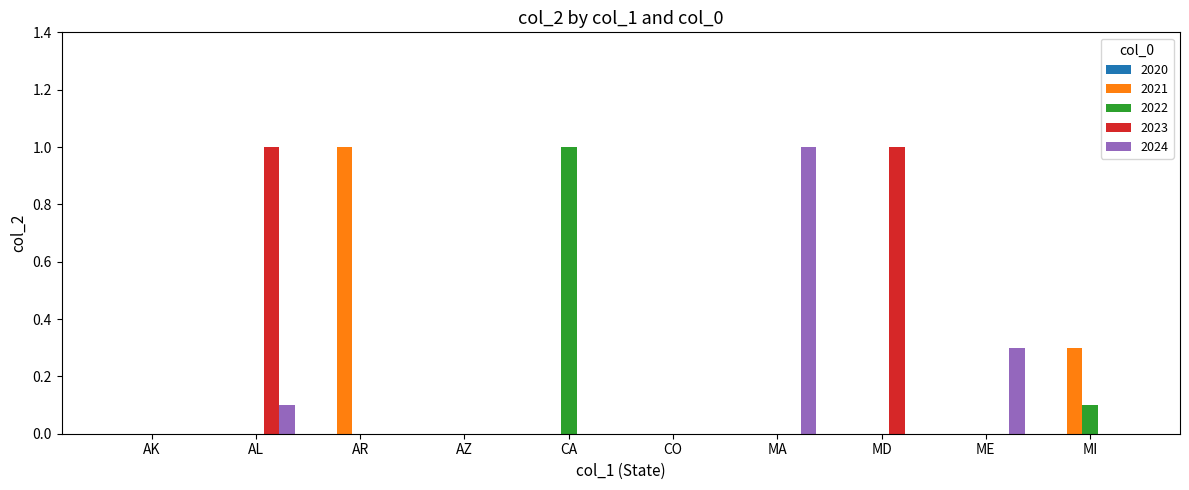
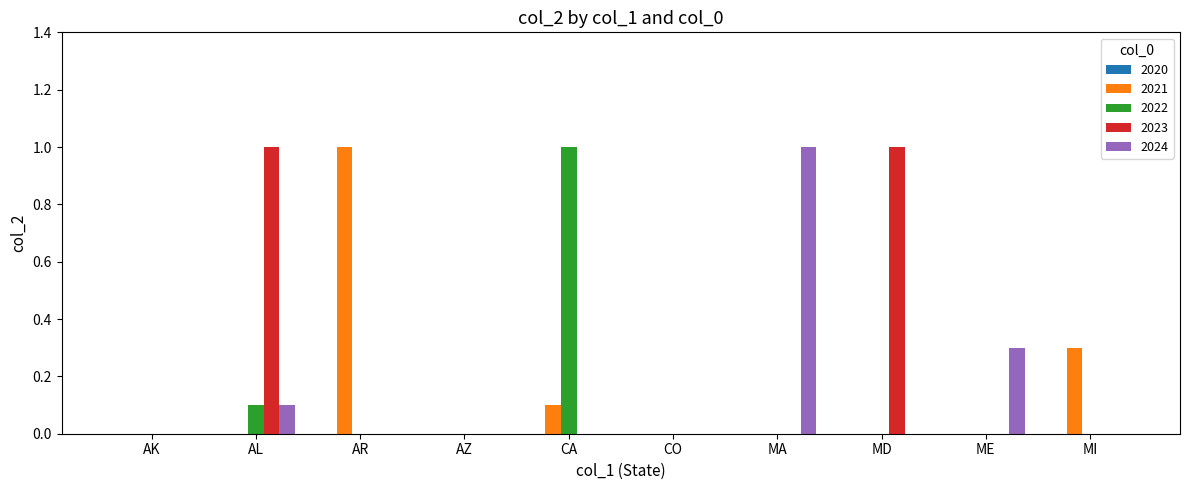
  {
    "2020": {
      "AK": 0.0,
      "AL": 0.0,
      "AR": 0.0,
      "AZ": 0.0,
      "CA": 0.0,
      "CO": 0.0,
      "MA": 0.0,
      "MD": 0.0,
      "ME": 0.0,
      "MI": 0.0
    },
    "2021": {
      "AK": 0.0,
      "AL": 0.0,
      "AR": 1.0,
      "AZ": 0.0,
-     "CA": 0.0,
+     "CA": 0.1,
      "CO": 0.0,
      "MA": 0.0,
      "MD": 0.0,
      "ME": 0.0,
      "MI": 0.3
    },
    "2022": {
      "AK": 0.0,
-     "AL": 0.0,
+     "AL": 0.1,
      "AR": 0.0,
      "AZ": 0.0,
      "CA": 1.0,
      "CO": 0.0,
      "MA": 0.0,
      "MD": 0.0,
      "ME": 0.0,
-     "MI": 0.1
+     "MI": 0.0
    },
    "2023": {
      "AK": 0.0,
      "AL": 1.0,
      "AR": 0.0,
      "AZ": 0.0,
      "CA": 0.0,
      "CO": 0.0,
      "MA": 0.0,
      "MD": 1.0,
      "ME": 0.0,
      "MI": 0.0
    },
    "2024": {
      "AK": 0.0,
      "AL": 0.1,
      "AR": 0.0,
      "AZ": 0.0,
      "CA": 0.0,
      "CO": 0.0,
      "MA": 1.0,
      "MD": 0.0,
      "ME": 0.3,
      "MI": 0.0
    }
  }
